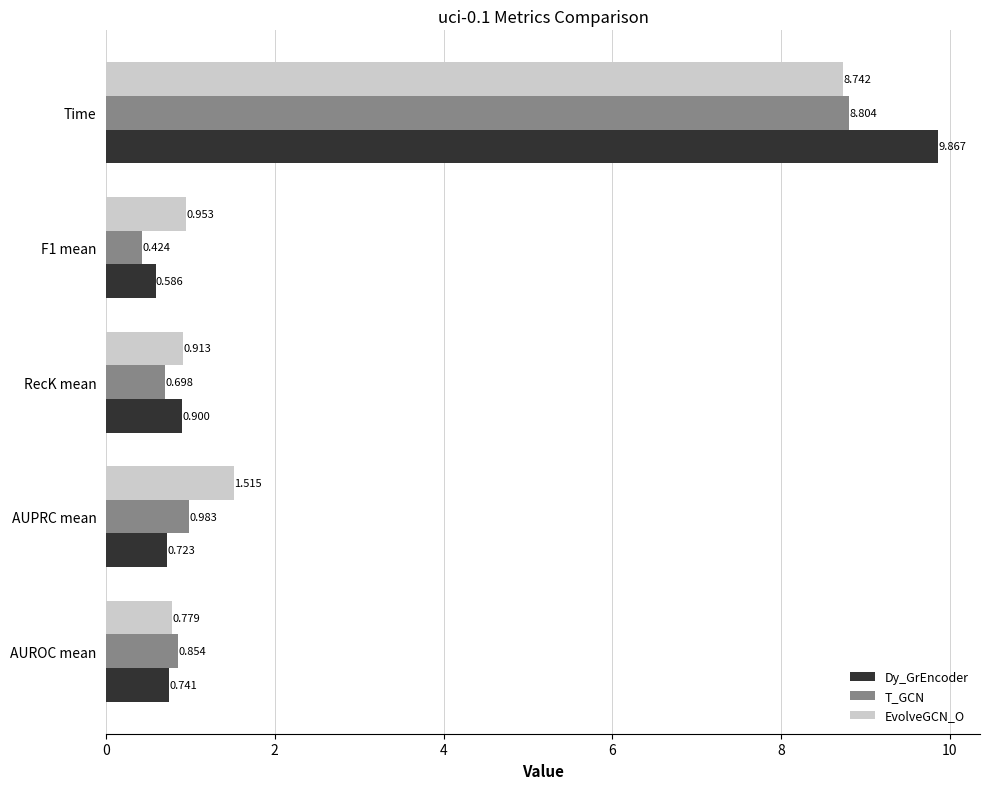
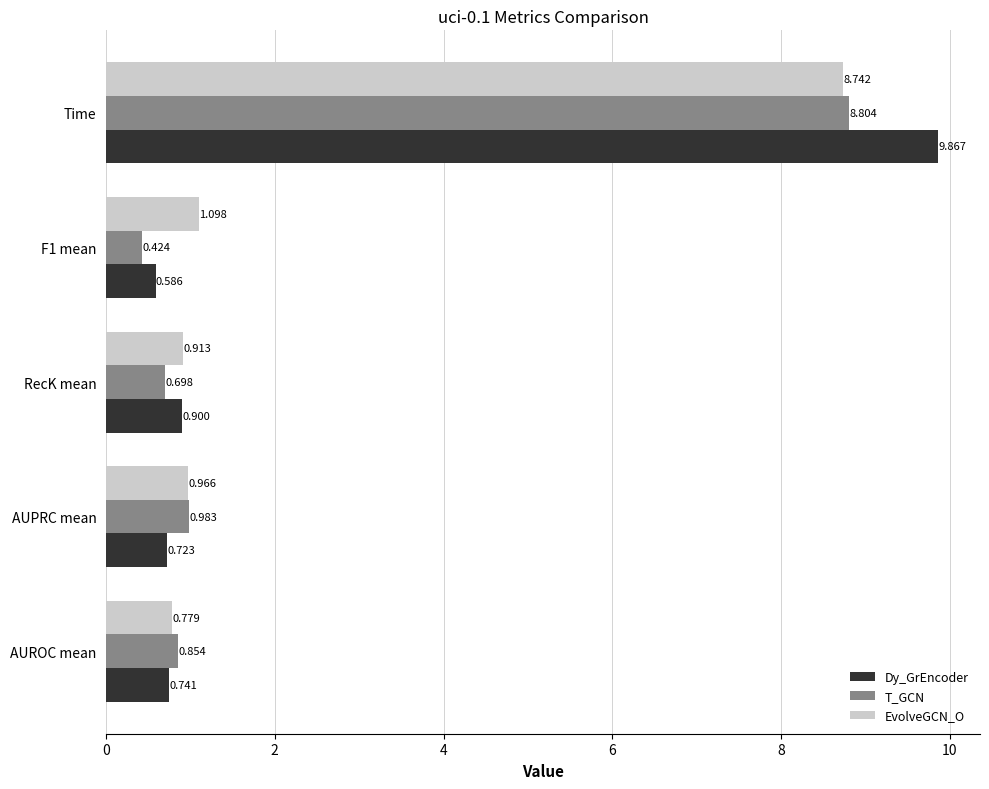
  {
    "Dy_GrEncoder": {
      "Time": 9.867,
      "F1 mean": 0.586,
      "RecK mean": 0.900,
      "AUPRC mean": 0.723,
      "AUROC mean": 0.741
    },
    "T_GCN": {
      "Time": 8.804,
      "F1 mean": 0.424,
      "RecK mean": 0.698,
      "AUPRC mean": 0.983,
      "AUROC mean": 0.854
    },
    "EvolveGCN_O": {
      "Time": 8.742,
-     "F1 mean": 0.953,
+     "F1 mean": 1.098,
      "RecK mean": 0.913,
-     "AUPRC mean": 1.515,
+     "AUPRC mean": 0.966,
      "AUROC mean": 0.779
    }
  }
